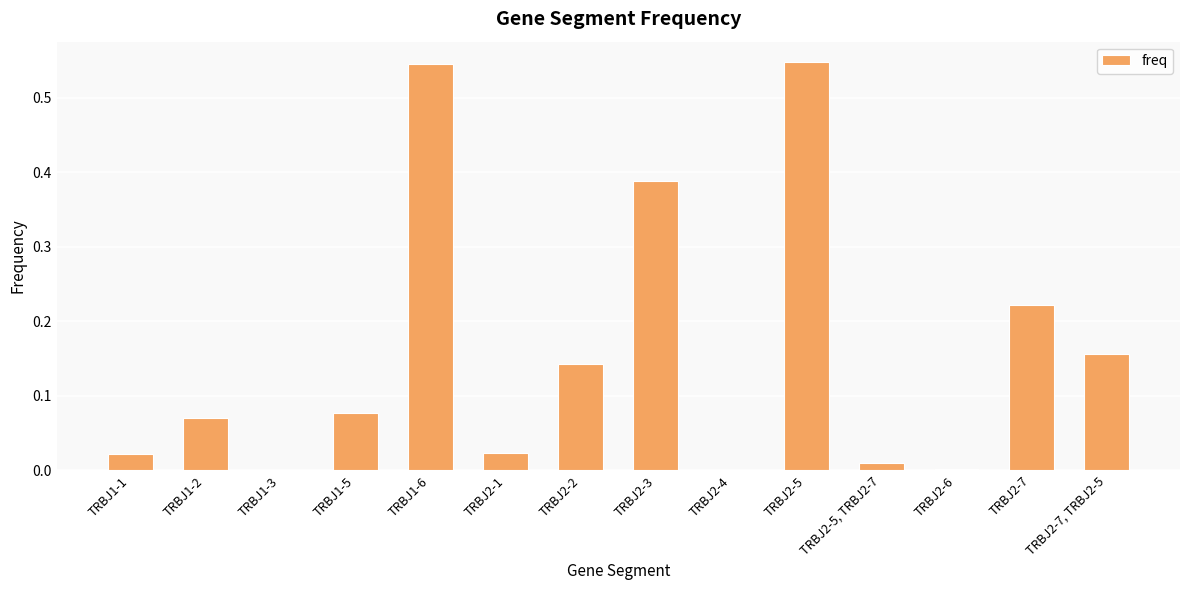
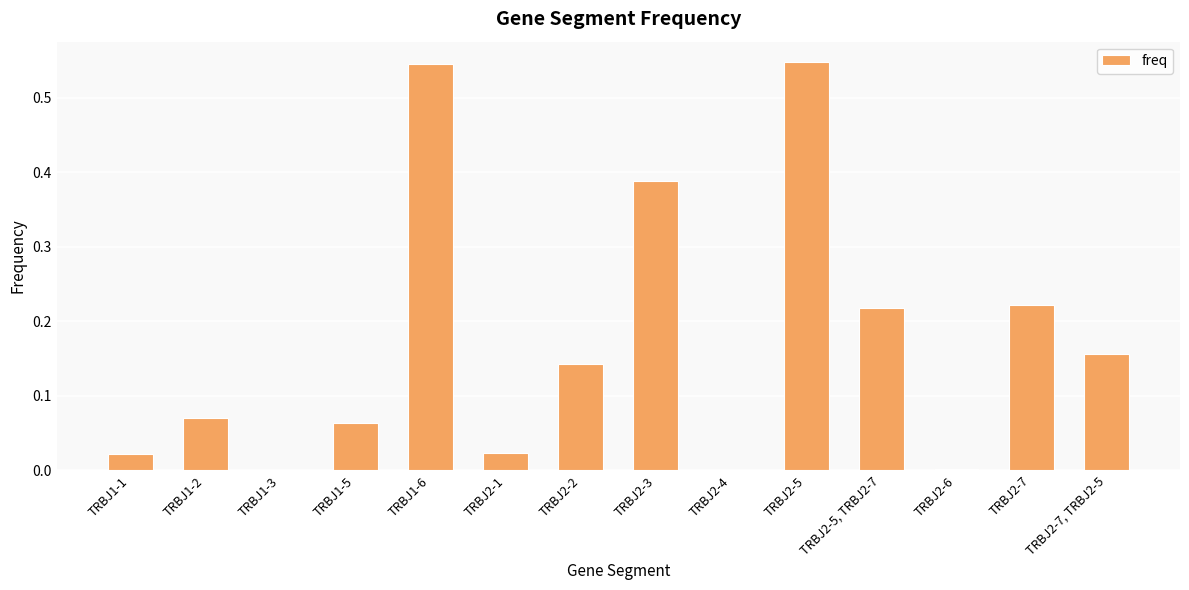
  {
    "TRBJ1-1": 0.02,
    "TRBJ1-2": 0.07,
-   "TRBJ1-5": 0.08,
+   "TRBJ1-5": 0.06,
    "TRBJ1-6": 0.55,
    "TRBJ2-1": 0.02,
    "TRBJ2-2": 0.14,
    "TRBJ2-3": 0.39,
    "TRBJ2-5": 0.55,
-   "TRBJ2-5, TRBJ2-7": 0.01,
+   "TRBJ2-5, TRBJ2-7": 0.22,
    "TRBJ2-7": 0.22,
    "TRBJ2-7, TRBJ2-5": 0.16
  }
